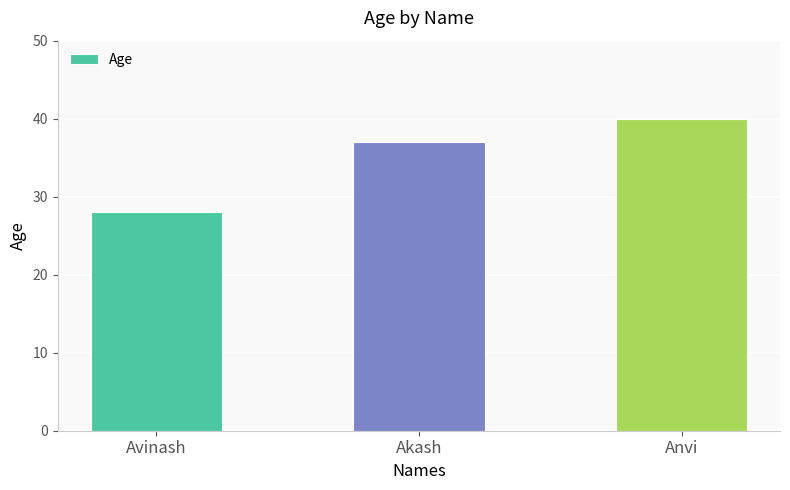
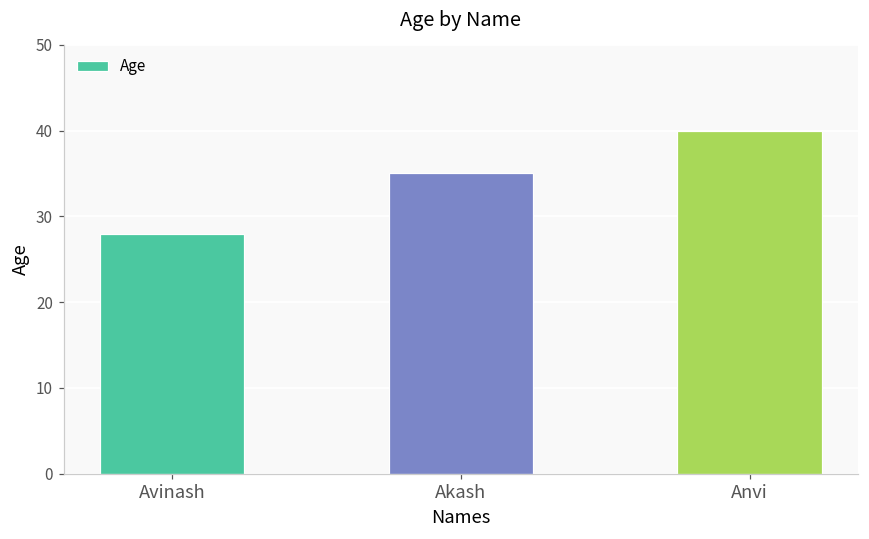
  {
    "Avinash": 28,
-   "Akash": 37,
+   "Akash": 35,
    "Anvi": 40
  }
